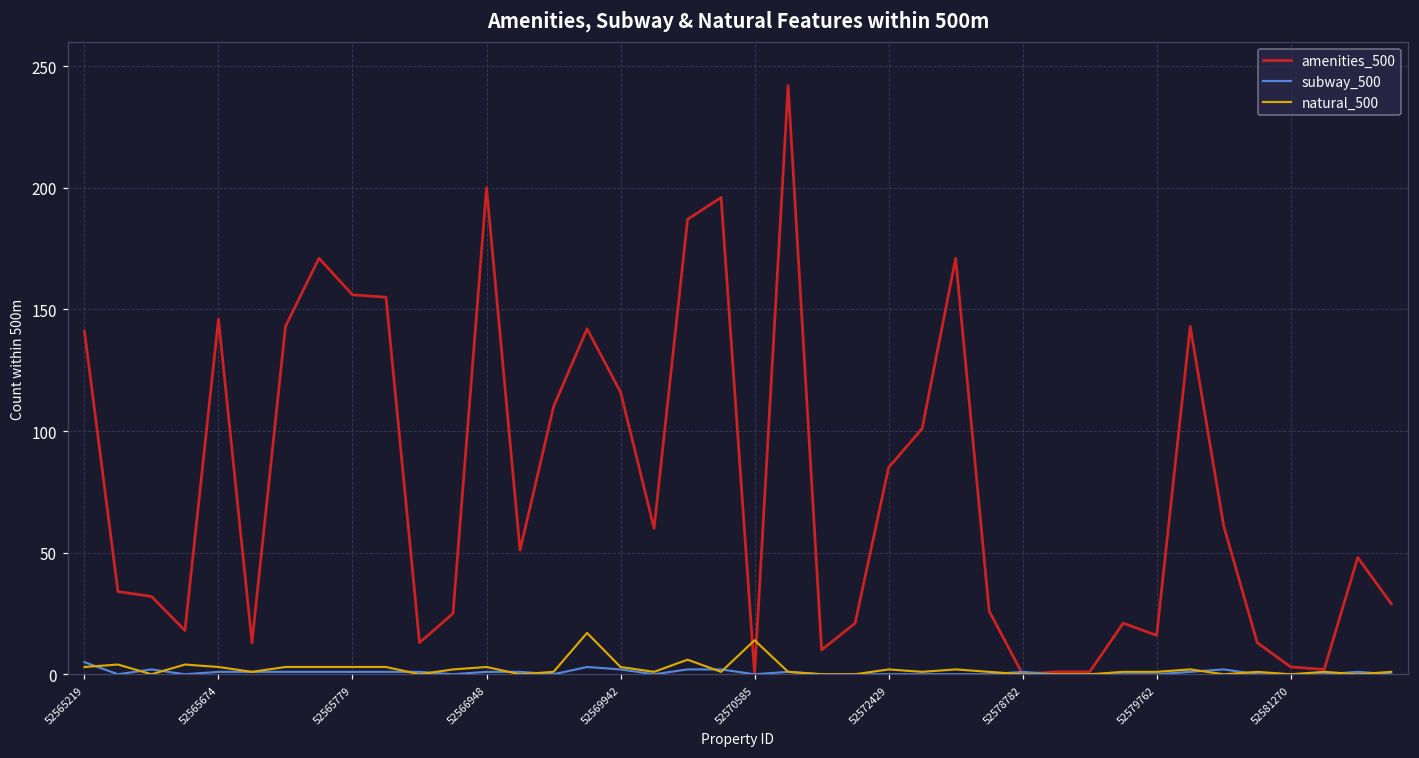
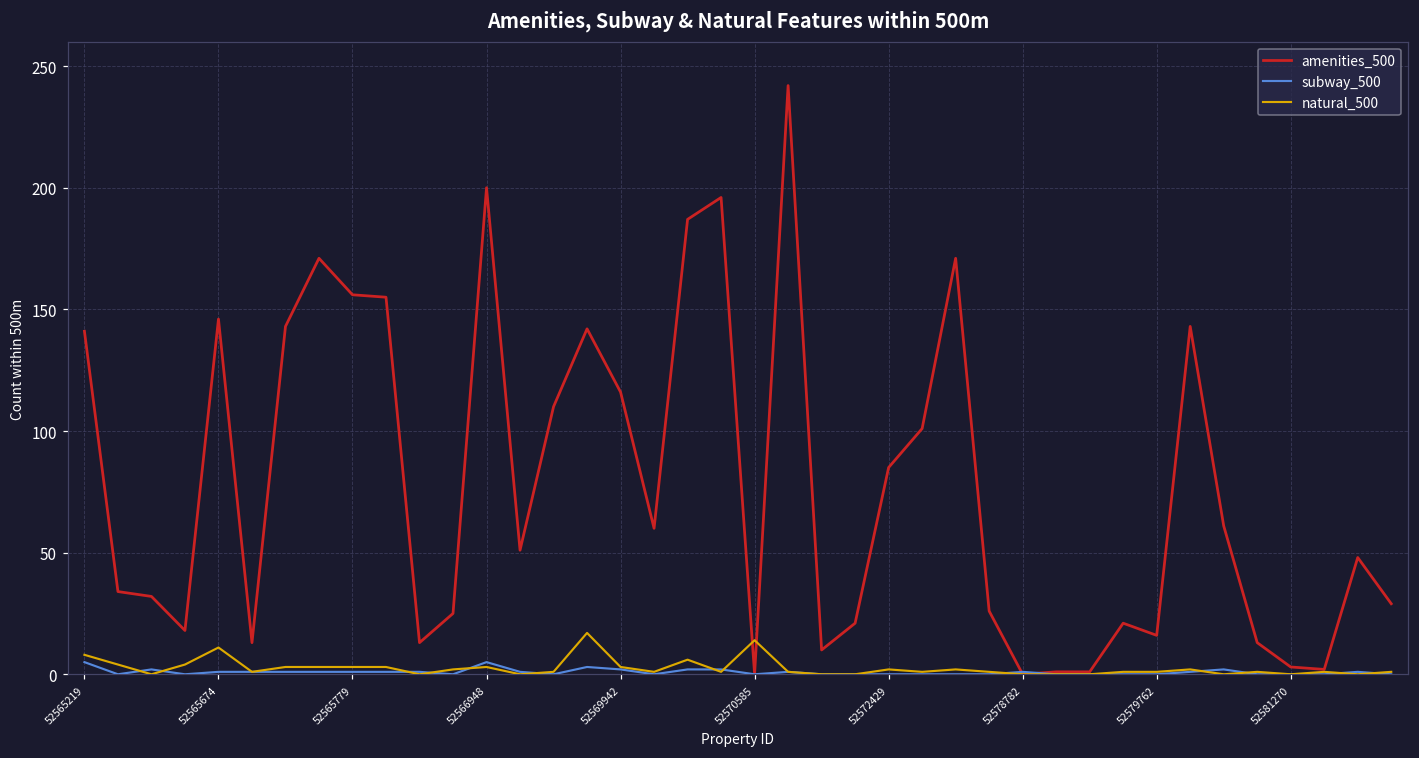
  {
    "amenities_500": {
      "52565219": 141,
      "52565674": 146,
      "52565779": 156,
      "52566948": 200,
      "52569942": 116,
      "52572429": 85,
      "52579762": 16,
      "52581270": 3
    },
    "subway_500": {
      "52565219": 5,
      "52565674": 1,
      "52565779": 1,
-     "52566948": 1,
+     "52566948": 5,
      "52572429": 0
    },
    "natural_500": {
-     "52565219": 3,
-     "52565674": 3,
+     "52565219": 8,
+     "52565674": 11,
      "52565779": 3,
      "52566948": 3,
      "52570585": 14,
      "52572429": 2
    }
  }
